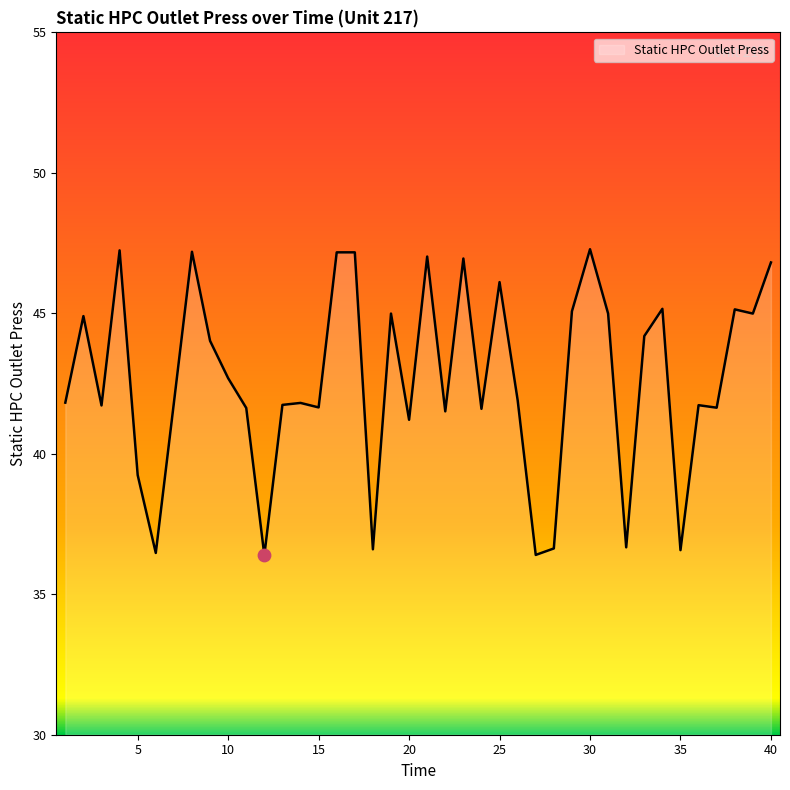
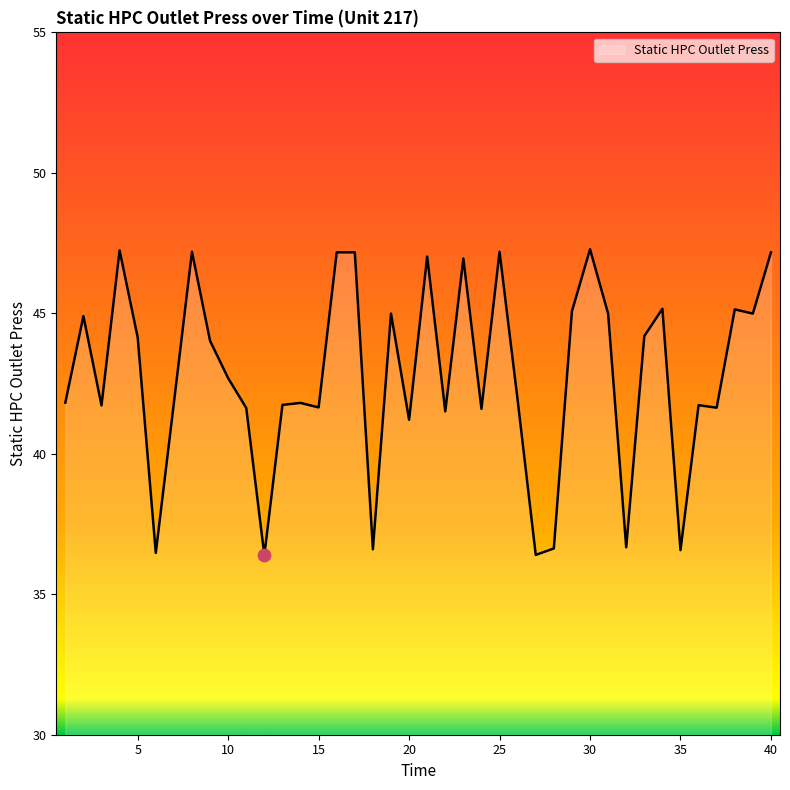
  {
    "Static HPC Outlet Press": {
-     "5": 39.2,
+     "5": 44.1,
      "10": 42.7,
      "15": 41.7,
      "20": 41.2,
-     "25": 46.1,
+     "25": 47.2,
      "30": 47.3,
      "35": 36.6,
-     "40": 46.8
+     "40": 47.2
    }
  }
